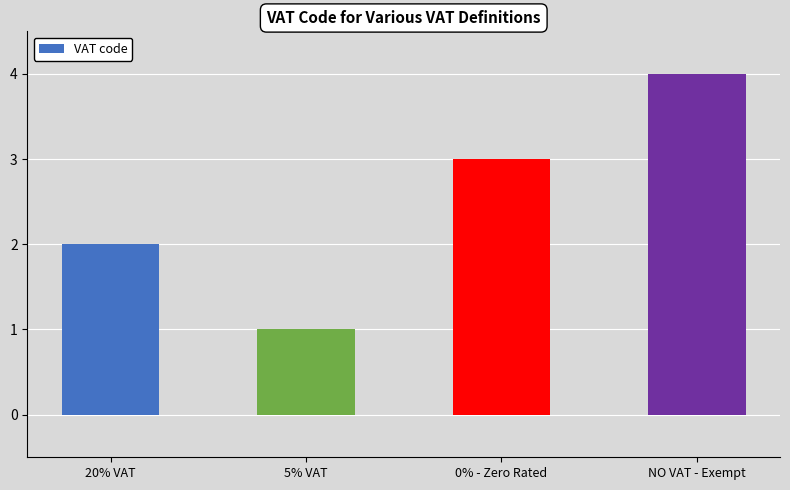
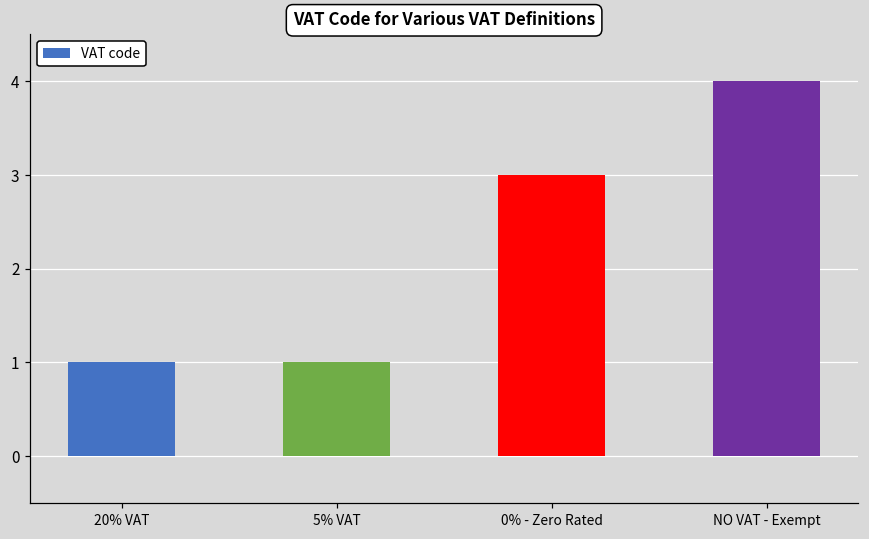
  {
-   "20% VAT": 2,
+   "20% VAT": 1,
    "5% VAT": 1,
    "0% - Zero Rated": 3,
    "NO VAT - Exempt": 4
  }
